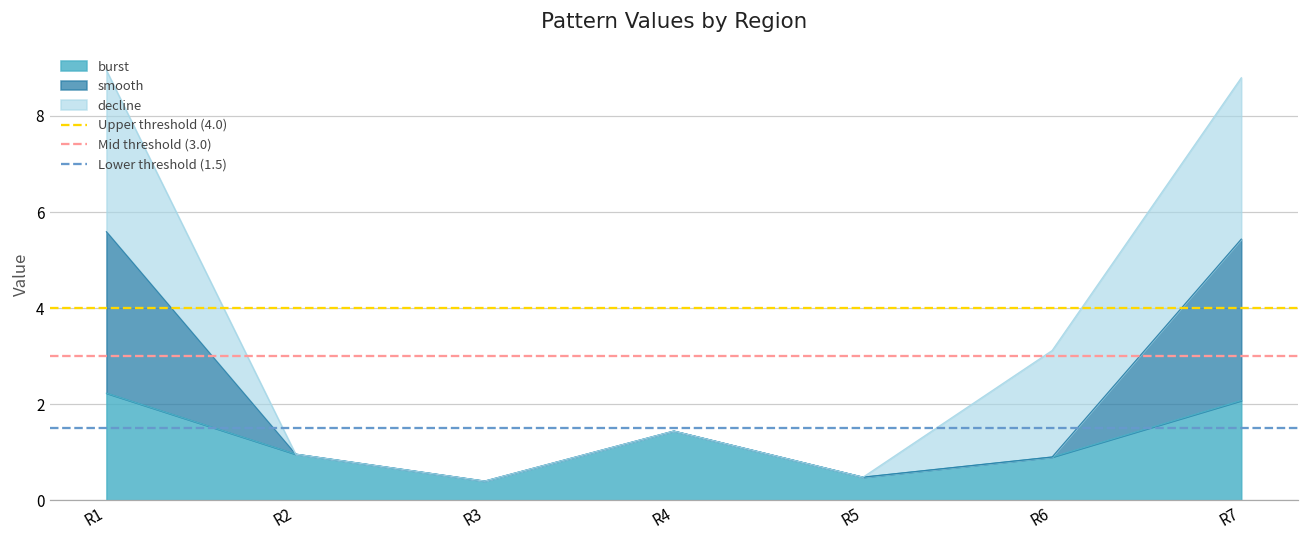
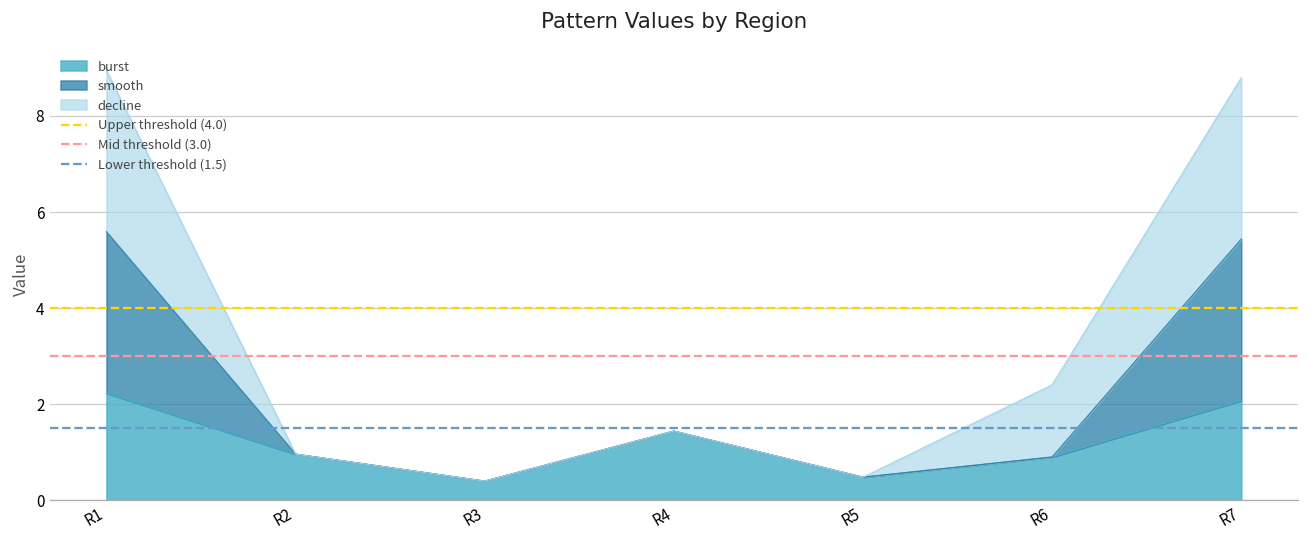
  {
    "decline": {
      "R1": 3.4,
-     "R6": 2.2,
+     "R6": 1.5,
      "R7": 3.4
    }
  }
